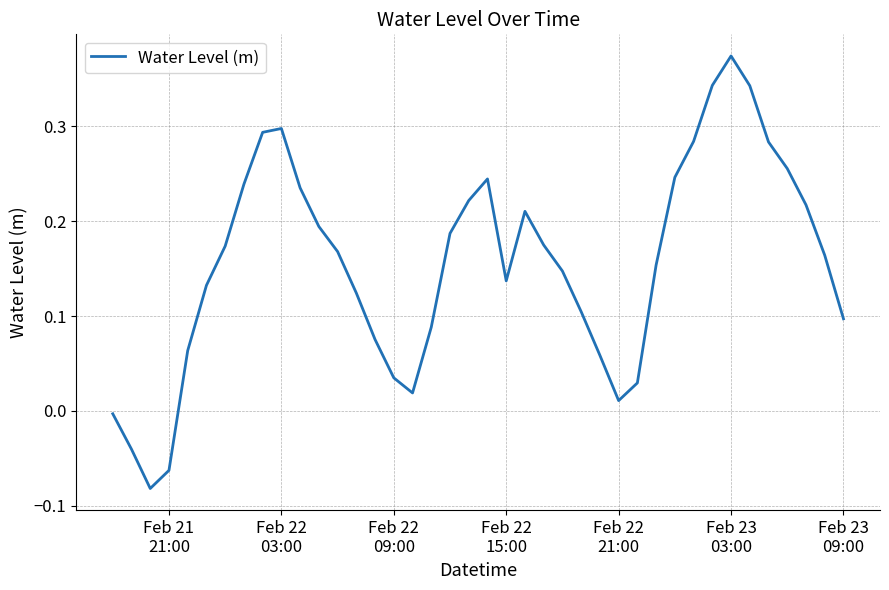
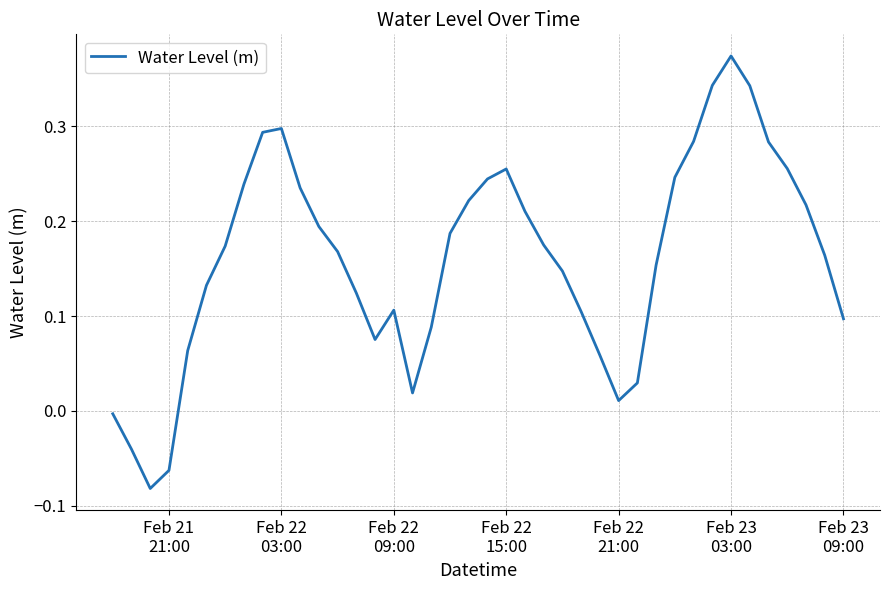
  {
    "Feb 21 21:00": -0.06,
    "Feb 22 03:00": 0.30,
-   "Feb 22 09:00": 0.03,
-   "Feb 22 15:00": 0.14,
+   "Feb 22 09:00": 0.11,
+   "Feb 22 15:00": 0.26,
    "Feb 22 21:00": 0.01,
    "Feb 23 03:00": 0.37,
    "Feb 23 09:00": 0.10
  }
